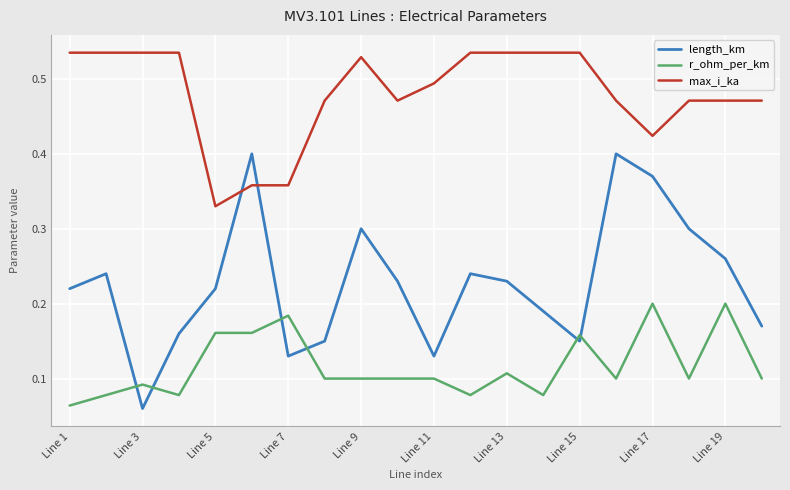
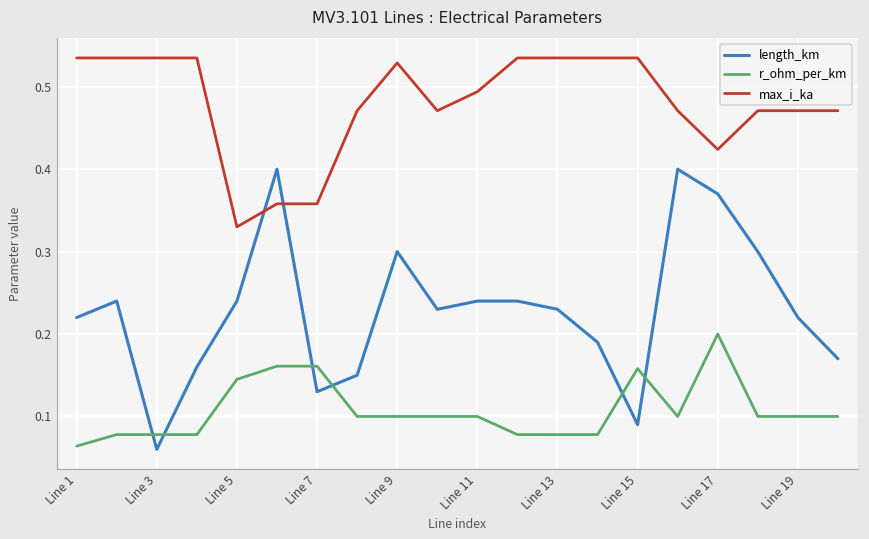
  {
    "length_km": {
      "Line 1": 0.22,
      "Line 3": 0.06,
-     "Line 5": 0.22,
+     "Line 5": 0.24,
      "Line 7": 0.13,
      "Line 9": 0.30,
-     "Line 11": 0.13,
+     "Line 11": 0.24,
      "Line 13": 0.23,
-     "Line 15": 0.15,
+     "Line 15": 0.09,
      "Line 17": 0.37,
-     "Line 19": 0.26
+     "Line 19": 0.22
    },
    "r_ohm_per_km": {
      "Line 1": 0.06,
-     "Line 3": 0.09,
-     "Line 5": 0.16,
-     "Line 7": 0.18,
+     "Line 3": 0.08,
+     "Line 5": 0.15,
+     "Line 7": 0.16,
      "Line 9": 0.10,
      "Line 11": 0.10,
-     "Line 13": 0.11,
+     "Line 13": 0.08,
      "Line 15": 0.16,
      "Line 17": 0.20,
-     "Line 19": 0.2
+     "Line 19": 0.1
    },
    "max_i_ka": {
      "Line 1": 0.54,
      "Line 3": 0.54,
      "Line 5": 0.33,
      "Line 7": 0.36,
      "Line 9": 0.53,
      "Line 11": 0.49,
      "Line 13": 0.54,
      "Line 15": 0.54,
      "Line 17": 0.42,
      "Line 19": 0.47
    }
  }
